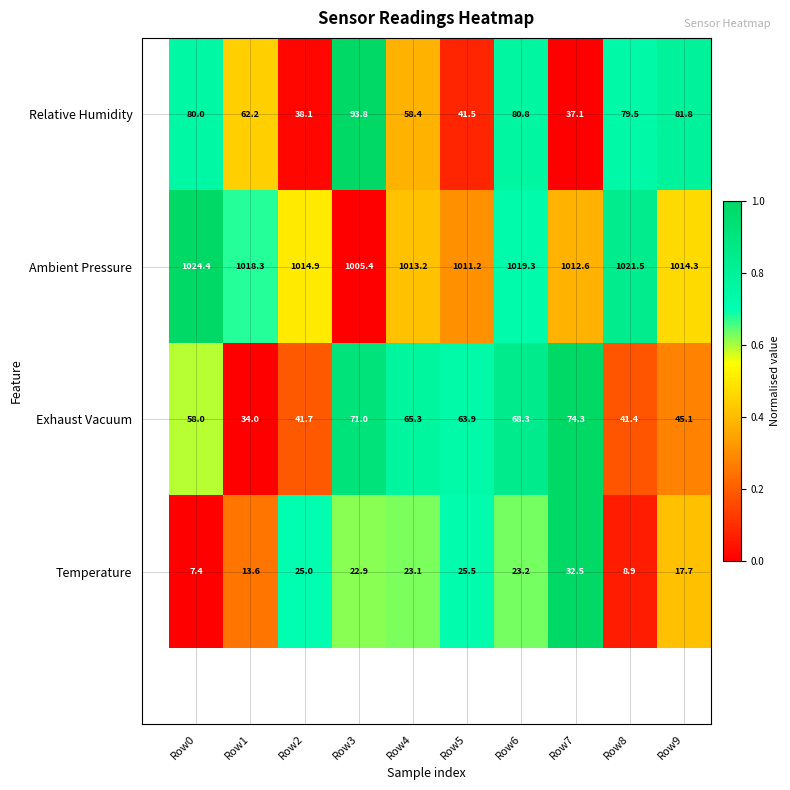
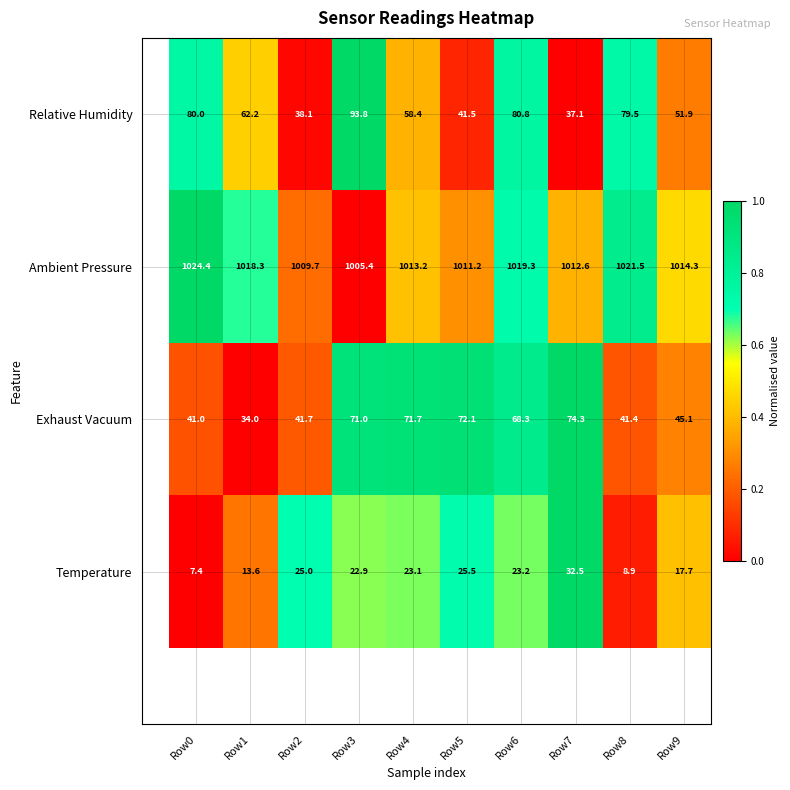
  {
    "Relative Humidity": {
      "Row0": 80.0,
      "Row1": 62.2,
      "Row2": 38.1,
      "Row3": 93.8,
      "Row4": 58.4,
      "Row5": 41.5,
      "Row6": 80.8,
      "Row7": 37.1,
      "Row8": 79.5,
-     "Row9": 81.8
+     "Row9": 51.9
    },
    "Ambient Pressure": {
      "Row0": 1024.4,
      "Row1": 1018.3,
-     "Row2": 1014.9,
+     "Row2": 1009.7,
      "Row3": 1005.4,
      "Row4": 1013.2,
      "Row5": 1011.2,
      "Row6": 1019.3,
      "Row7": 1012.6,
      "Row8": 1021.5,
      "Row9": 1014.3
    },
    "Exhaust Vacuum": {
-     "Row0": 58.0,
+     "Row0": 41.0,
      "Row1": 34.0,
      "Row2": 41.7,
      "Row3": 71.0,
-     "Row4": 65.3,
-     "Row5": 63.9,
+     "Row4": 71.7,
+     "Row5": 72.1,
      "Row6": 68.3,
      "Row7": 74.3,
      "Row8": 41.4,
      "Row9": 45.1
    },
    "Temperature": {
      "Row0": 7.4,
      "Row1": 13.6,
      "Row2": 25.0,
      "Row3": 22.9,
      "Row4": 23.1,
      "Row5": 25.5,
      "Row6": 23.2,
      "Row7": 32.5,
      "Row8": 8.9,
      "Row9": 17.7
    }
  }
